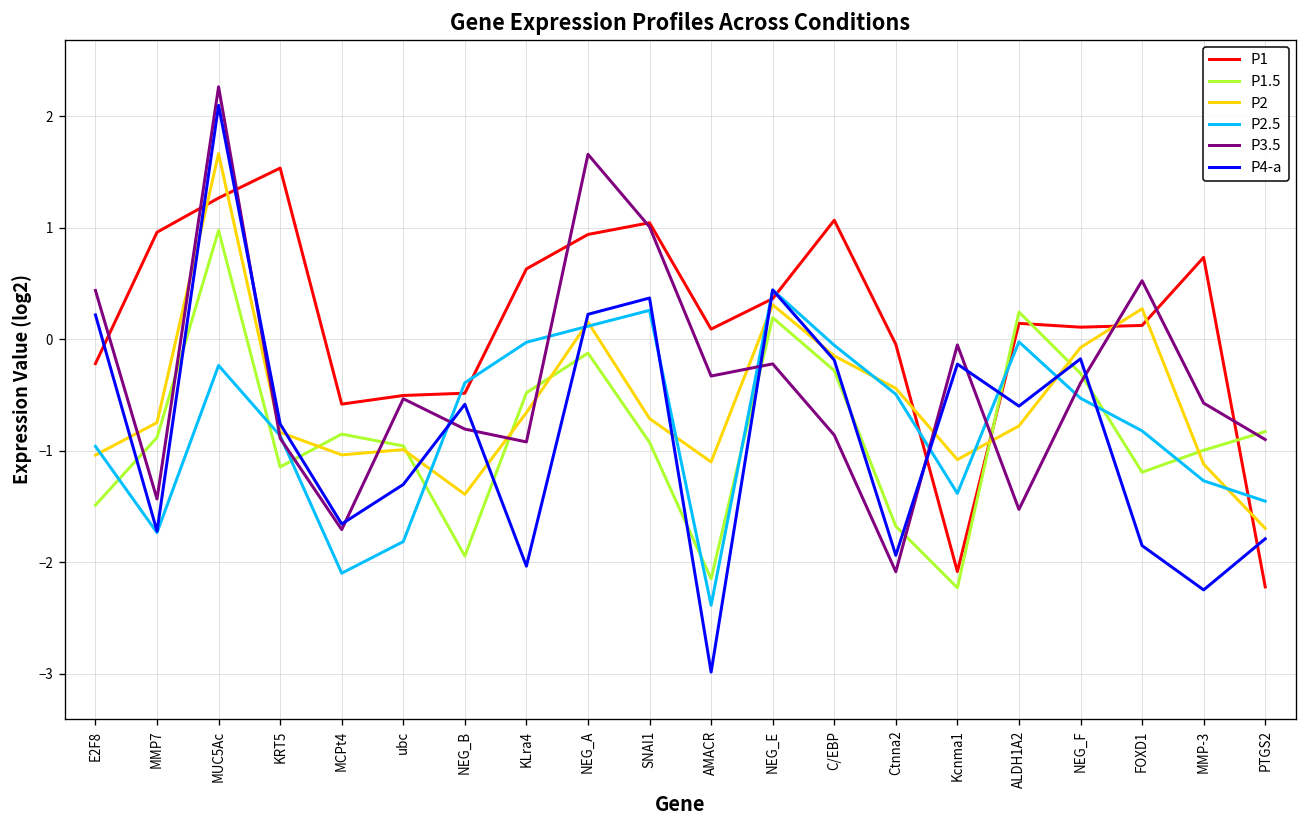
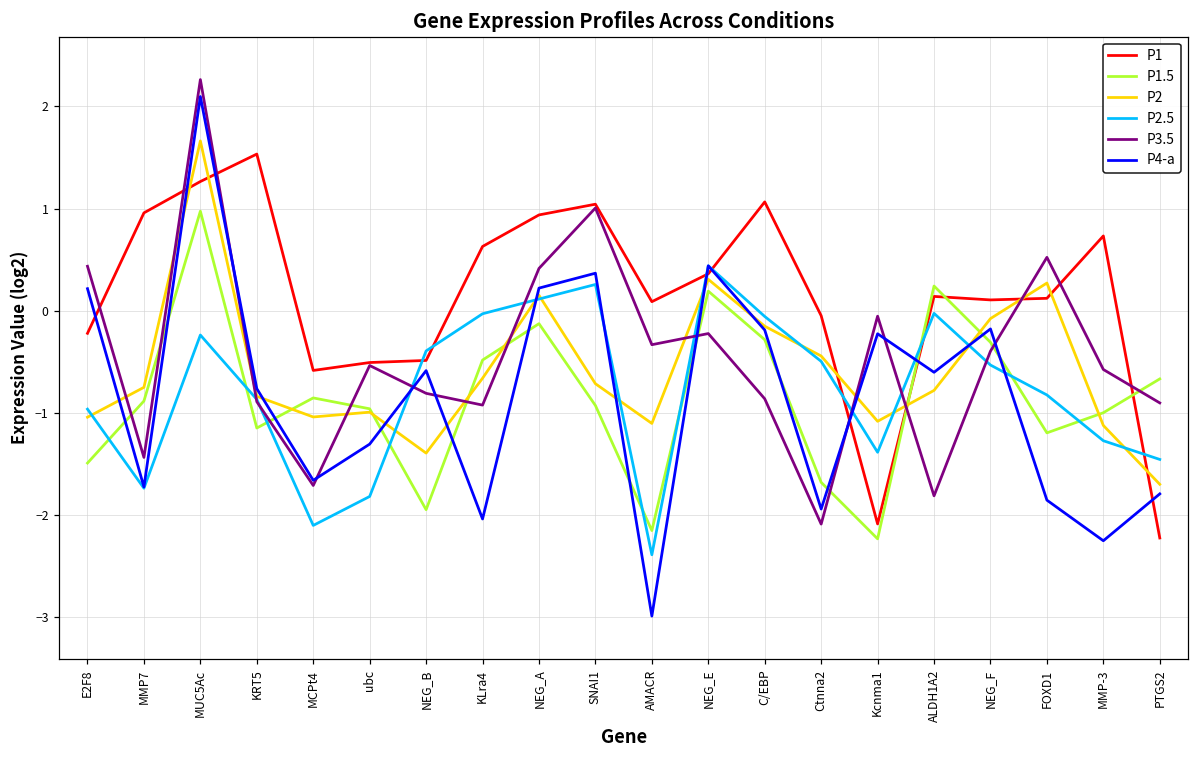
  {
    "P1": {
      "E2F8": -0.2,
      "MMP7": 1.0,
      "MUC5Ac": 1.3,
      "KRT5": 1.5,
      "MCPt4": -0.6,
      "ubc": -0.5,
      "NEG_B": -0.5,
      "KLra4": 0.6,
      "NEG_A": 0.9,
      "SNAI1": 1.0,
      "AMACR": 0.1,
      "NEG_E": 0.4,
      "C/EBP": 1.1,
      "Ctnna2": 0.0,
      "Kcnma1": -2.1,
      "ALDH1A2": 0.1,
      "NEG_F": 0.1,
      "FOXD1": 0.1,
      "MMP-3": 0.7,
      "PTGS2": -2.2
    },
    "P1.5": {
      "E2F8": -1.5,
      "MMP7": -0.9,
      "MUC5Ac": 1.0,
      "KRT5": -1.1,
      "MCPt4": -0.9,
      "ubc": -1.0,
      "NEG_B": -1.9,
      "KLra4": -0.5,
      "NEG_A": -0.1,
      "SNAI1": -0.9,
      "AMACR": -2.2,
      "NEG_E": 0.2,
      "C/EBP": -0.3,
      "Ctnna2": -1.7,
      "Kcnma1": -2.2,
      "ALDH1A2": 0.2,
      "NEG_F": -0.3,
      "FOXD1": -1.2,
      "MMP-3": -1.0,
-     "PTGS2": -0.8
+     "PTGS2": -0.7
    },
    "P2": {
      "E2F8": -1.0,
      "MMP7": -0.7,
      "MUC5Ac": 1.7,
      "KRT5": -0.8,
      "MCPt4": -1.0,
      "ubc": -1.0,
      "NEG_B": -1.4,
      "KLra4": -0.7,
      "NEG_A": 0.2,
      "SNAI1": -0.7,
      "AMACR": -1.1,
      "NEG_E": 0.3,
      "C/EBP": -0.2,
      "Ctnna2": -0.4,
      "Kcnma1": -1.1,
      "ALDH1A2": -0.8,
      "NEG_F": -0.1,
      "FOXD1": 0.3,
      "MMP-3": -1.1,
      "PTGS2": -1.7
    },
    "P2.5": {
      "E2F8": -1.0,
      "MUC5Ac": -0.2,
      "MCPt4": -2.1,
      "ubc": -1.8,
      "NEG_B": -0.4,
      "KLra4": 0.0,
      "NEG_A": 0.1,
      "SNAI1": 0.3,
      "AMACR": -2.4,
      "C/EBP": -0.1,
      "Ctnna2": -0.5,
      "Kcnma1": -1.4,
      "ALDH1A2": 0.0,
      "NEG_F": -0.5,
      "FOXD1": -0.8,
      "MMP-3": -1.3,
      "PTGS2": -1.5
    },
    "P3.5": {
      "E2F8": 0.4,
      "MMP7": -1.4,
      "MUC5Ac": 2.3,
      "MCPt4": -1.7,
      "ubc": -0.5,
      "NEG_B": -0.8,
      "KLra4": -0.9,
-     "NEG_A": 1.7,
+     "NEG_A": 0.4,
      "SNAI1": 1.0,
      "AMACR": -0.3,
      "NEG_E": -0.2,
      "C/EBP": -0.9,
      "Ctnna2": -2.1,
      "Kcnma1": -0.1,
-     "ALDH1A2": -1.5,
+     "ALDH1A2": -1.8,
      "NEG_F": -0.4,
      "FOXD1": 0.5,
      "MMP-3": -0.6,
      "PTGS2": -0.9
    },
    "P4-a": {
      "E2F8": 0.2,
      "MUC5Ac": 2.1,
      "KRT5": -0.8,
      "MCPt4": -1.7,
      "ubc": -1.3,
      "NEG_B": -0.6,
      "KLra4": -2.0,
      "NEG_A": 0.2,
      "SNAI1": 0.4,
      "AMACR": -3.0,
      "C/EBP": -0.2,
      "Ctnna2": -1.9,
      "Kcnma1": -0.2,
      "ALDH1A2": -0.6,
      "NEG_F": -0.2,
      "FOXD1": -1.9,
      "MMP-3": -2.2,
      "PTGS2": -1.8
    }
  }
